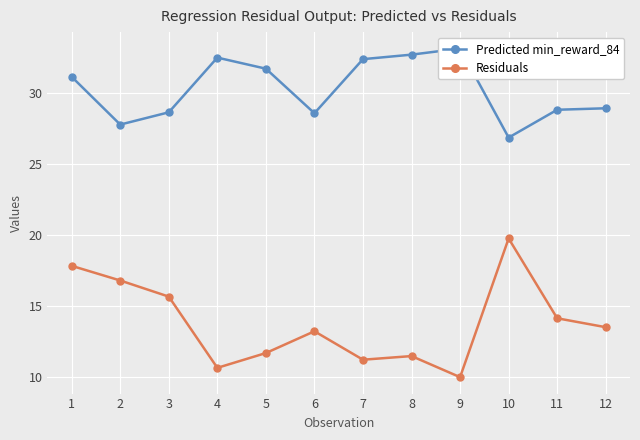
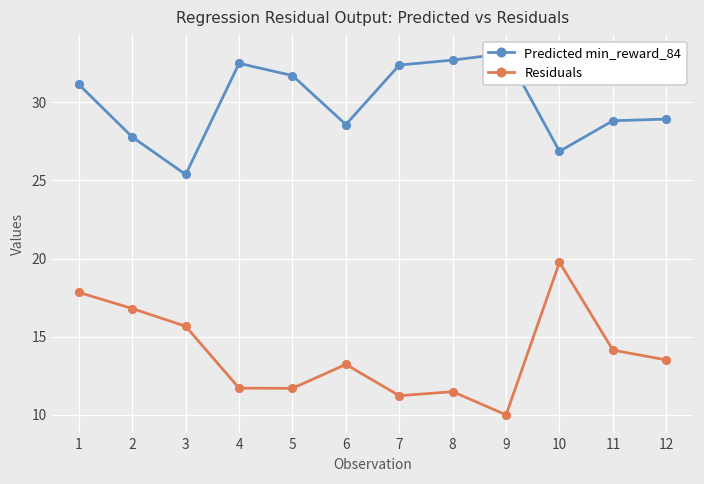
  {
    "Predicted min_reward_84": {
      "1": 31.1,
      "2": 27.8,
-     "3": 28.6,
+     "3": 25.4,
      "4": 32.5,
      "5": 31.7,
      "6": 28.6,
      "7": 32.4,
      "8": 32.7,
      "10": 26.9,
      "11": 28.8,
      "12": 28.9
    },
    "Residuals": {
      "1": 17.8,
      "2": 16.8,
      "3": 15.7,
-     "4": 10.6,
+     "4": 11.7,
      "5": 11.7,
      "6": 13.2,
      "7": 11.2,
      "8": 11.5,
      "9": 10.0,
      "10": 19.8,
      "11": 14.1,
      "12": 13.5
    }
  }
